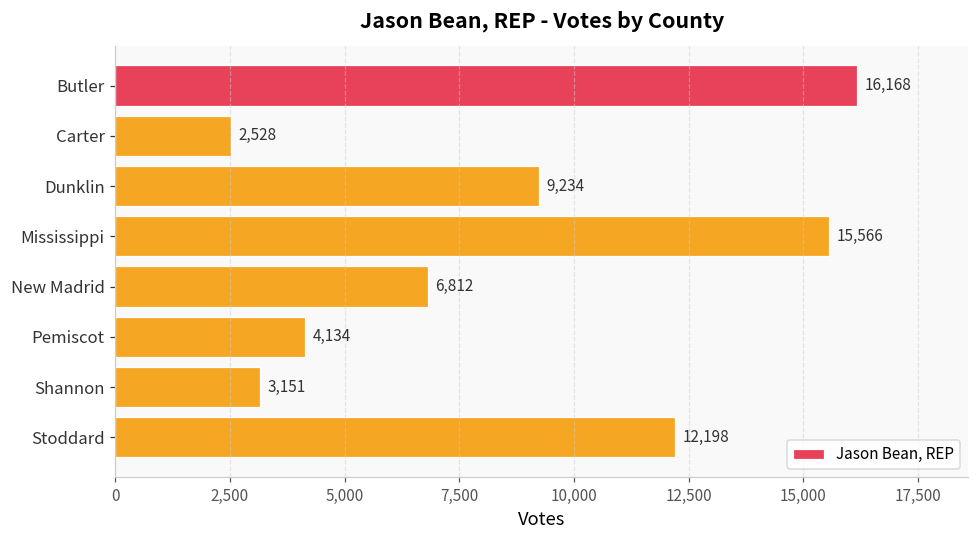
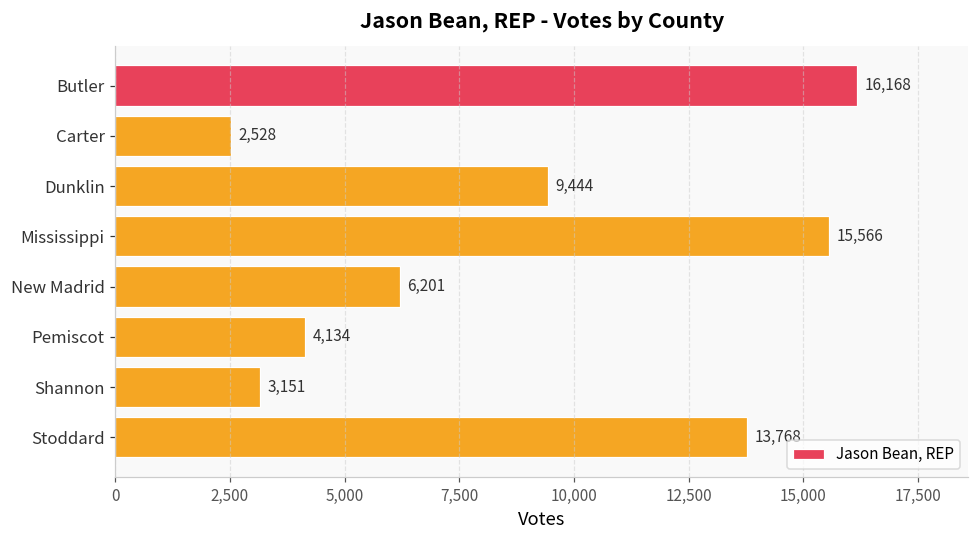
  {
    "Butler": "16,168",
    "Carter": "2,528",
-   "Dunklin": "9,234",
+   "Dunklin": "9,444",
    "Mississippi": "15,566",
-   "New Madrid": "6,812",
+   "New Madrid": "6,201",
    "Pemiscot": "4,134",
    "Shannon": "3,151",
-   "Stoddard": "12,198"
+   "Stoddard": "13,768"
  }
